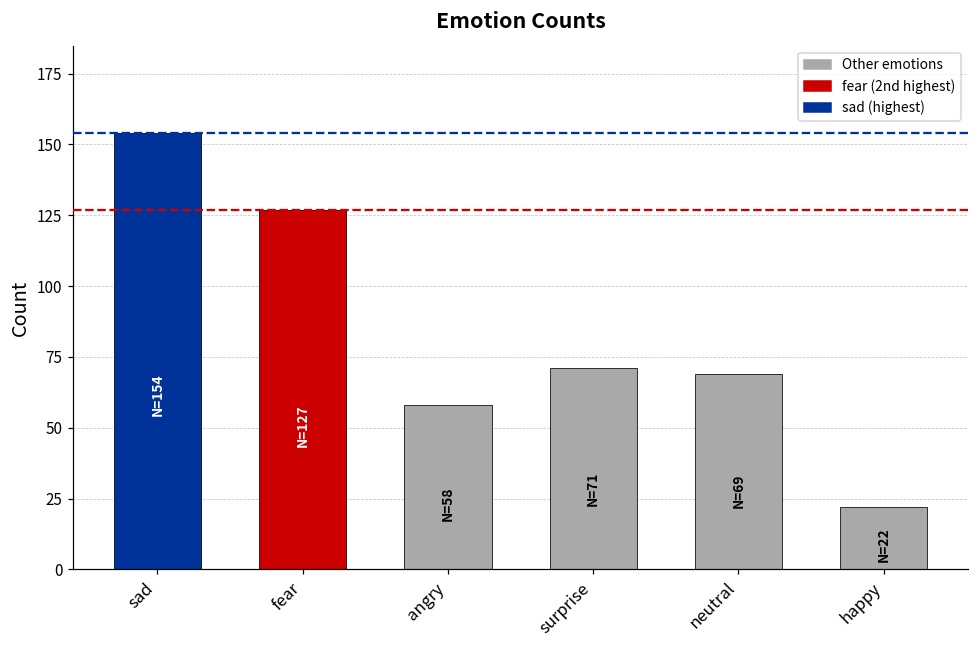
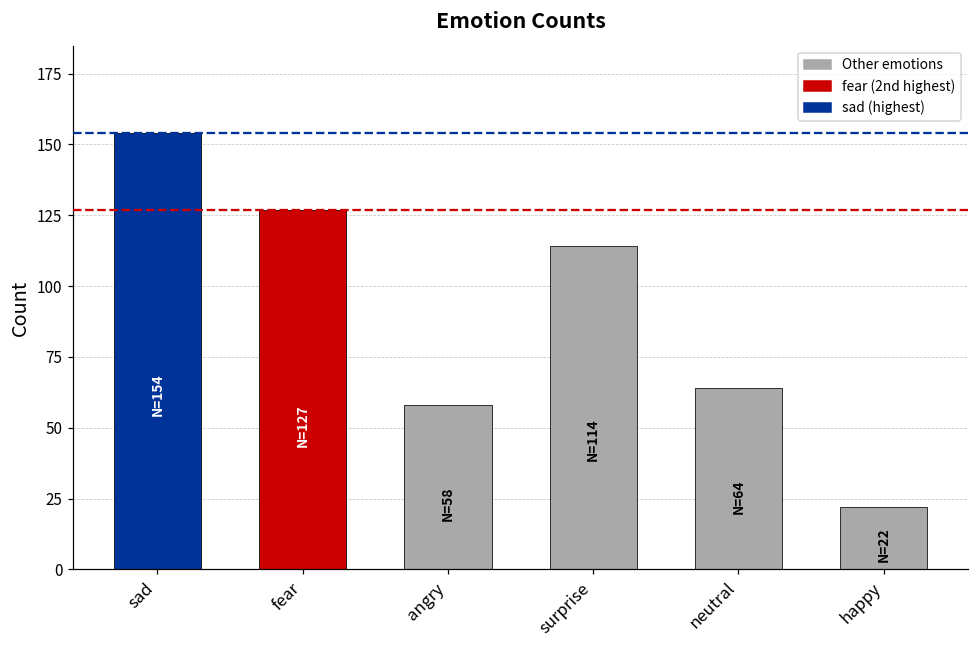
  {
    "sad": 154,
    "fear": 127,
    "angry": 58,
-   "surprise": 71,
-   "neutral": 69,
+   "surprise": 114,
+   "neutral": 64,
    "happy": 22
  }
